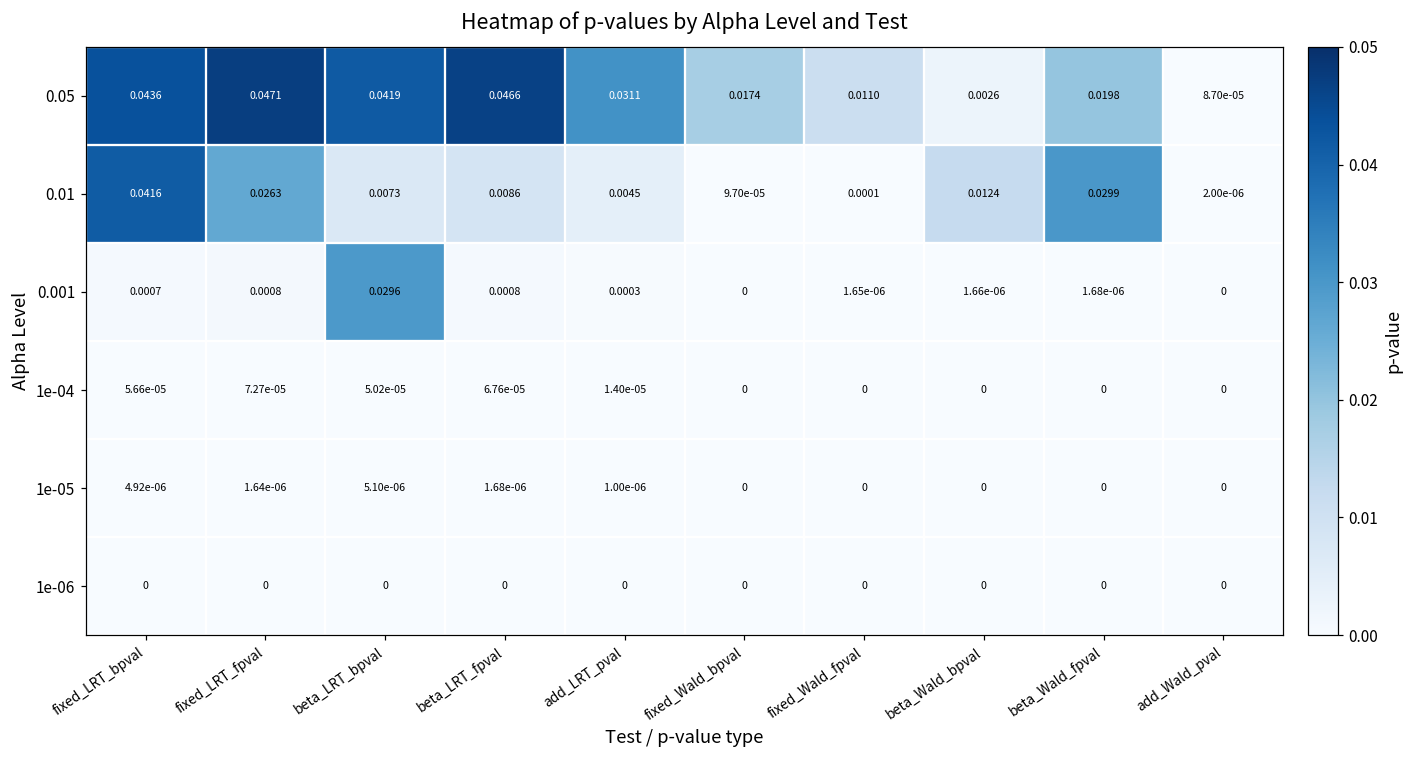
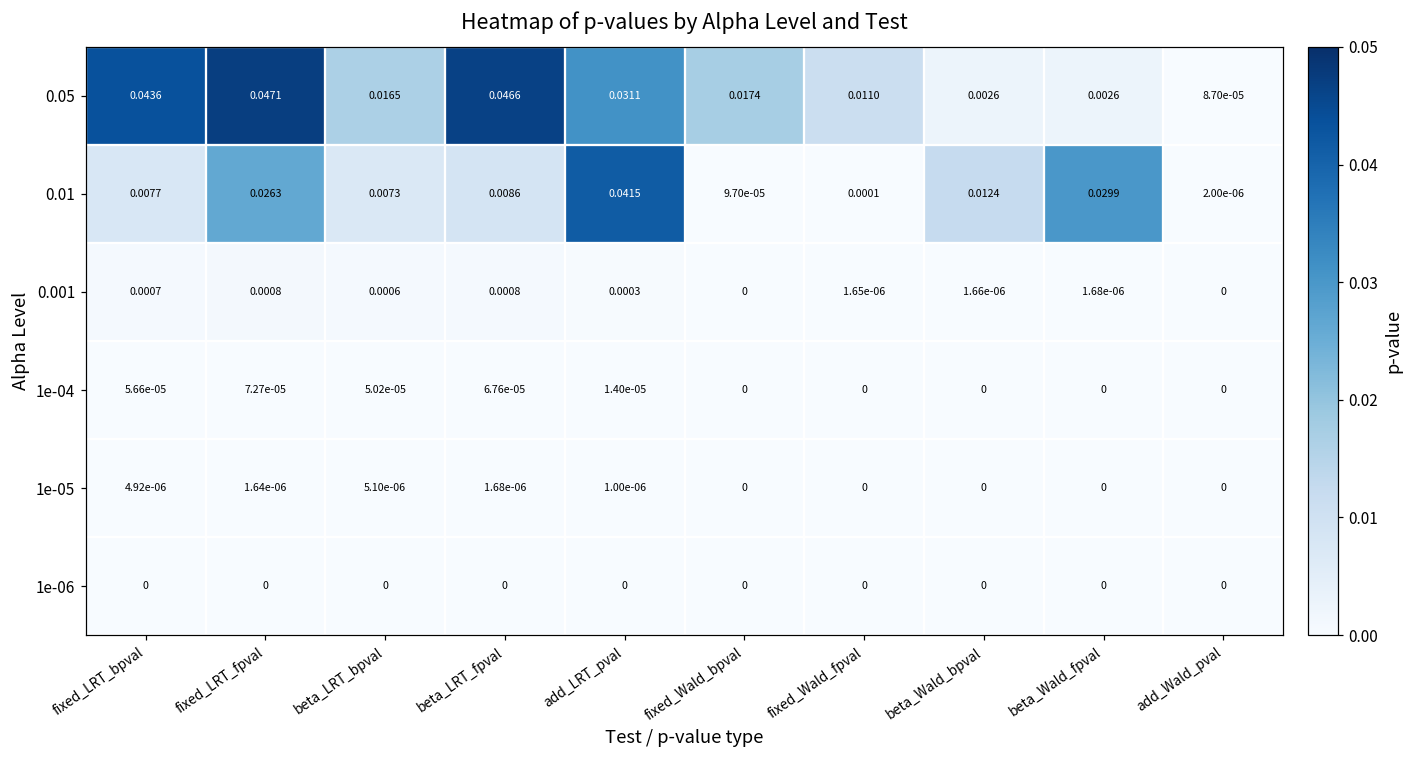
  {
    "0.05": {
      "fixed_LRT_bpval": "0.0436",
      "fixed_LRT_fpval": "0.0471",
-     "beta_LRT_bpval": "0.0419",
+     "beta_LRT_bpval": "0.0165",
      "beta_LRT_fpval": "0.0466",
      "add_LRT_pval": "0.0311",
      "fixed_Wald_bpval": "0.0174",
      "fixed_Wald_fpval": "0.0110",
      "beta_Wald_bpval": "0.0026",
-     "beta_Wald_fpval": "0.0198",
+     "beta_Wald_fpval": "0.0026",
      "add_Wald_pval": "8.70e-05"
    },
    "0.01": {
-     "fixed_LRT_bpval": "0.0416",
+     "fixed_LRT_bpval": "0.0077",
      "fixed_LRT_fpval": "0.0263",
      "beta_LRT_bpval": "0.0073",
      "beta_LRT_fpval": "0.0086",
-     "add_LRT_pval": "0.0045",
+     "add_LRT_pval": "0.0415",
      "fixed_Wald_bpval": "9.70e-05",
      "fixed_Wald_fpval": "0.0001",
      "beta_Wald_bpval": "0.0124",
      "beta_Wald_fpval": "0.0299",
      "add_Wald_pval": "2.00e-06"
    },
    "0.001": {
      "fixed_LRT_bpval": "0.0007",
      "fixed_LRT_fpval": "0.0008",
-     "beta_LRT_bpval": "0.0296",
+     "beta_LRT_bpval": "0.0006",
      "beta_LRT_fpval": "0.0008",
      "add_LRT_pval": "0.0003",
      "fixed_Wald_bpval": "0",
      "fixed_Wald_fpval": "1.65e-06",
      "beta_Wald_bpval": "1.66e-06",
      "beta_Wald_fpval": "1.68e-06",
      "add_Wald_pval": "0"
    },
    "1e-04": {
      "fixed_LRT_bpval": "5.66e-05",
      "fixed_LRT_fpval": "7.27e-05",
      "beta_LRT_bpval": "5.02e-05",
      "beta_LRT_fpval": "6.76e-05",
      "add_LRT_pval": "1.40e-05",
      "fixed_Wald_bpval": "0",
      "fixed_Wald_fpval": "0",
      "beta_Wald_bpval": "0",
      "beta_Wald_fpval": "0",
      "add_Wald_pval": "0"
    },
    "1e-05": {
      "fixed_LRT_bpval": "4.92e-06",
      "fixed_LRT_fpval": "1.64e-06",
      "beta_LRT_bpval": "5.10e-06",
      "beta_LRT_fpval": "1.68e-06",
      "add_LRT_pval": "1.00e-06",
      "fixed_Wald_bpval": "0",
      "fixed_Wald_fpval": "0",
      "beta_Wald_bpval": "0",
      "beta_Wald_fpval": "0",
      "add_Wald_pval": "0"
    },
    "1e-06": {
      "fixed_LRT_bpval": "0",
      "fixed_LRT_fpval": "0",
      "beta_LRT_bpval": "0",
      "beta_LRT_fpval": "0",
      "add_LRT_pval": "0",
      "fixed_Wald_bpval": "0",
      "fixed_Wald_fpval": "0",
      "beta_Wald_bpval": "0",
      "beta_Wald_fpval": "0",
      "add_Wald_pval": "0"
    }
  }
